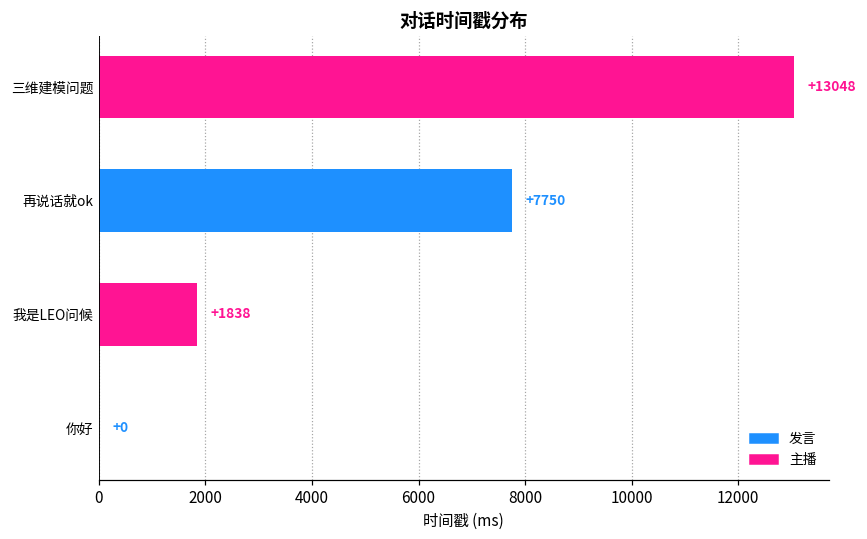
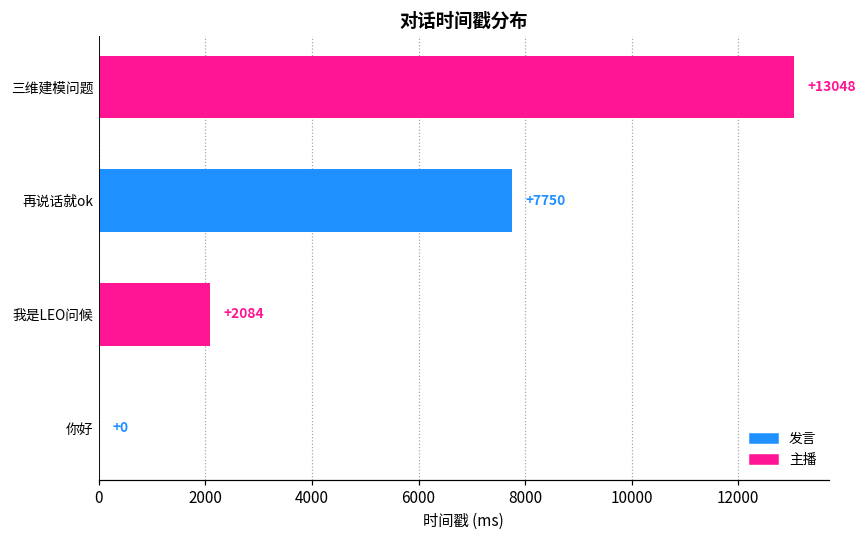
  {
    "三维建模问题": "+13048",
    "再说话就ok": "+7750",
-   "我是LEO问候": "+1838",
+   "我是LEO问候": "+2084",
    "你好": "+0"
  }
